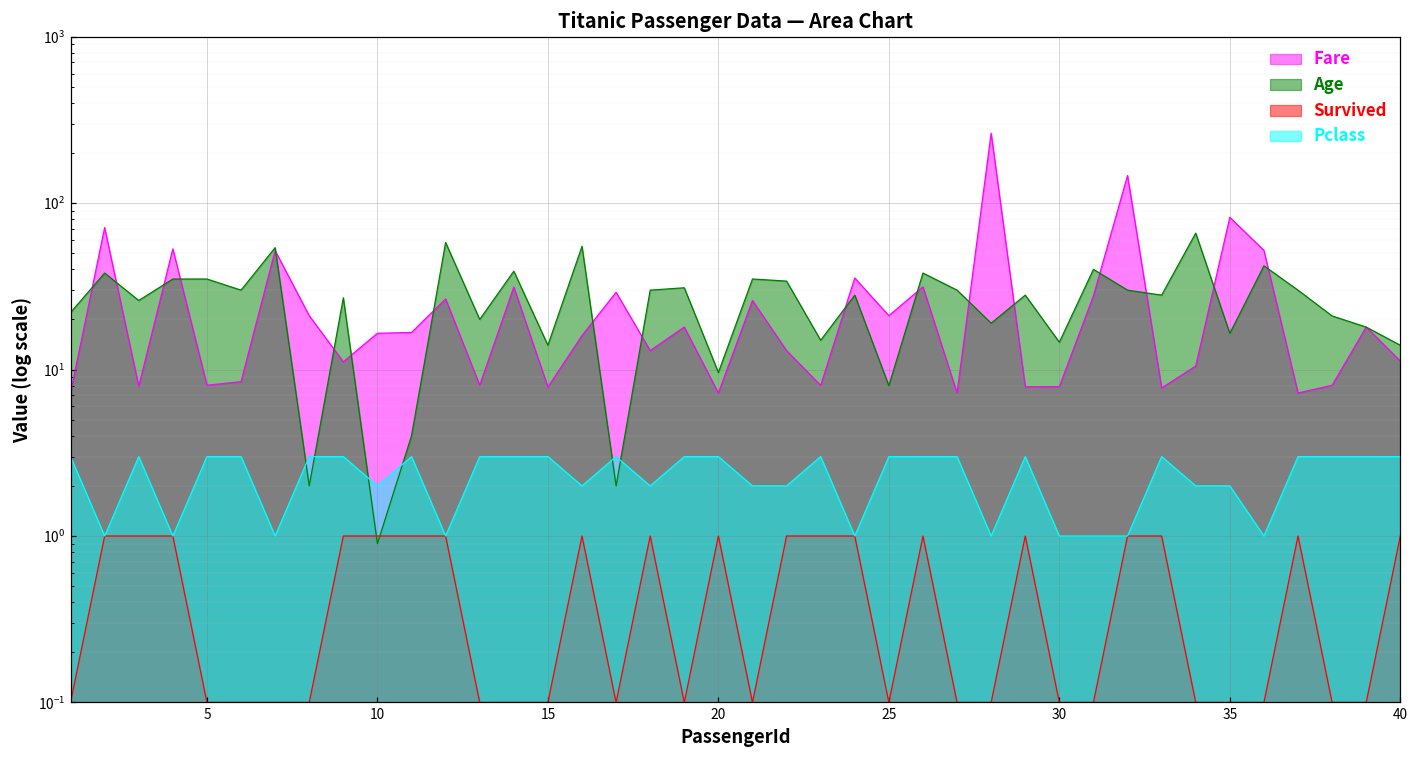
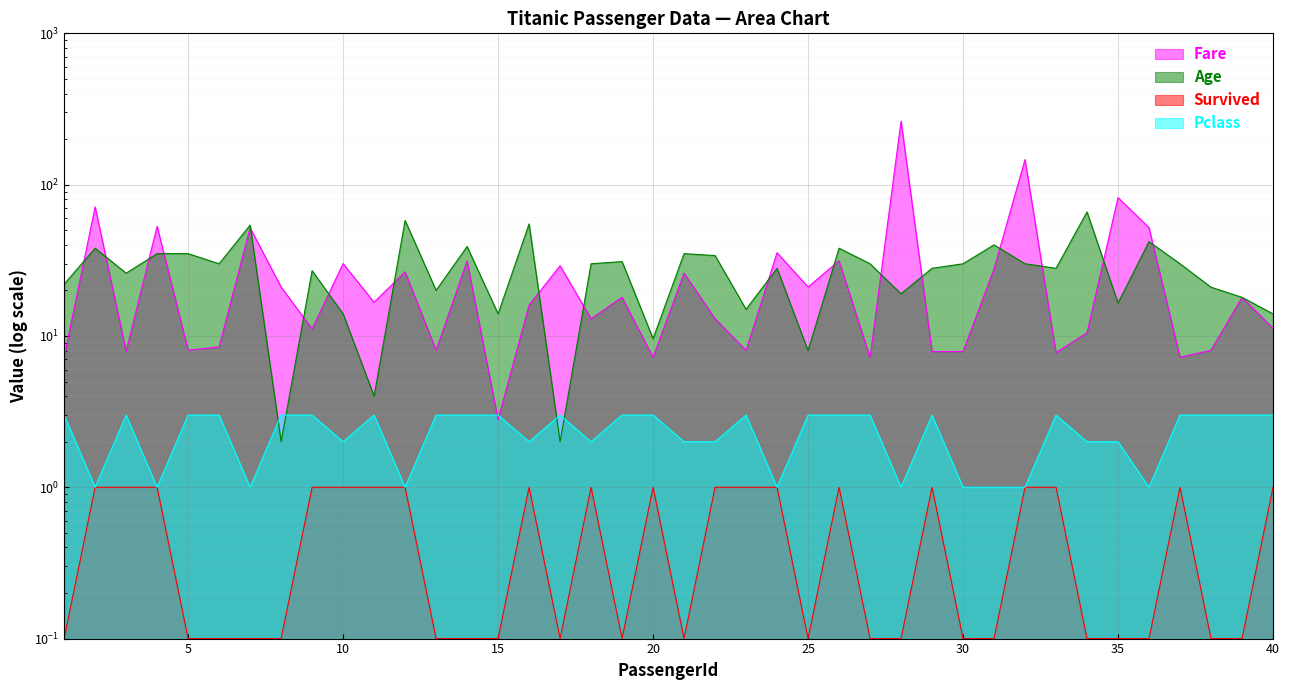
  {
    "Fare": {
      "5": 8,
-     "10": 17,
-     "15": 8,
+     "10": 30,
+     "15": 2.8,
      "20": 7,
      "25": 21,
      "30": 8,
      "35": 80,
      "40": 11
    },
    "Age": {
      "5": 35,
-     "10": 0.9,
+     "10": 14,
      "15": 14,
      "20": 10,
      "25": 8,
-     "30": 15,
+     "30": 30,
      "35": 17,
      "40": 14
    },
    "Survived": {
      "5": 0.1,
      "10": 1.0,
      "15": 0.1,
      "20": 1.0,
      "25": 0.1,
      "30": 0.1,
      "35": 0.1,
      "40": 1.0
    },
    "Pclass": {
      "5": 3.0,
      "10": 2.0,
      "15": 3.0,
      "20": 3.0,
      "25": 3.0,
      "30": 1.0,
      "35": 2.0,
      "40": 3.0
    }
  }
